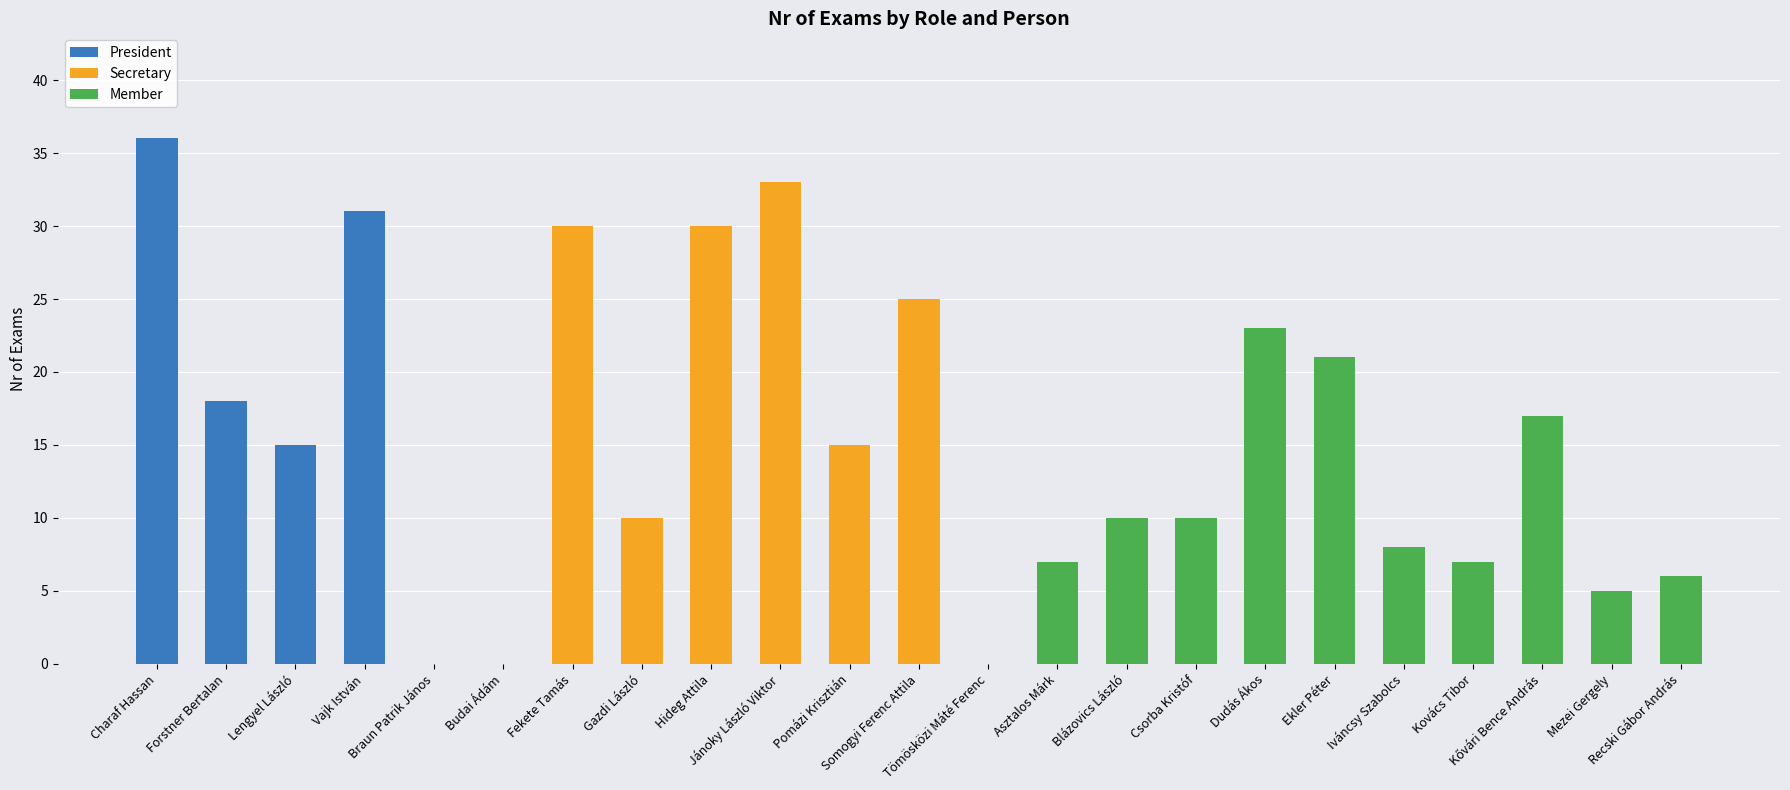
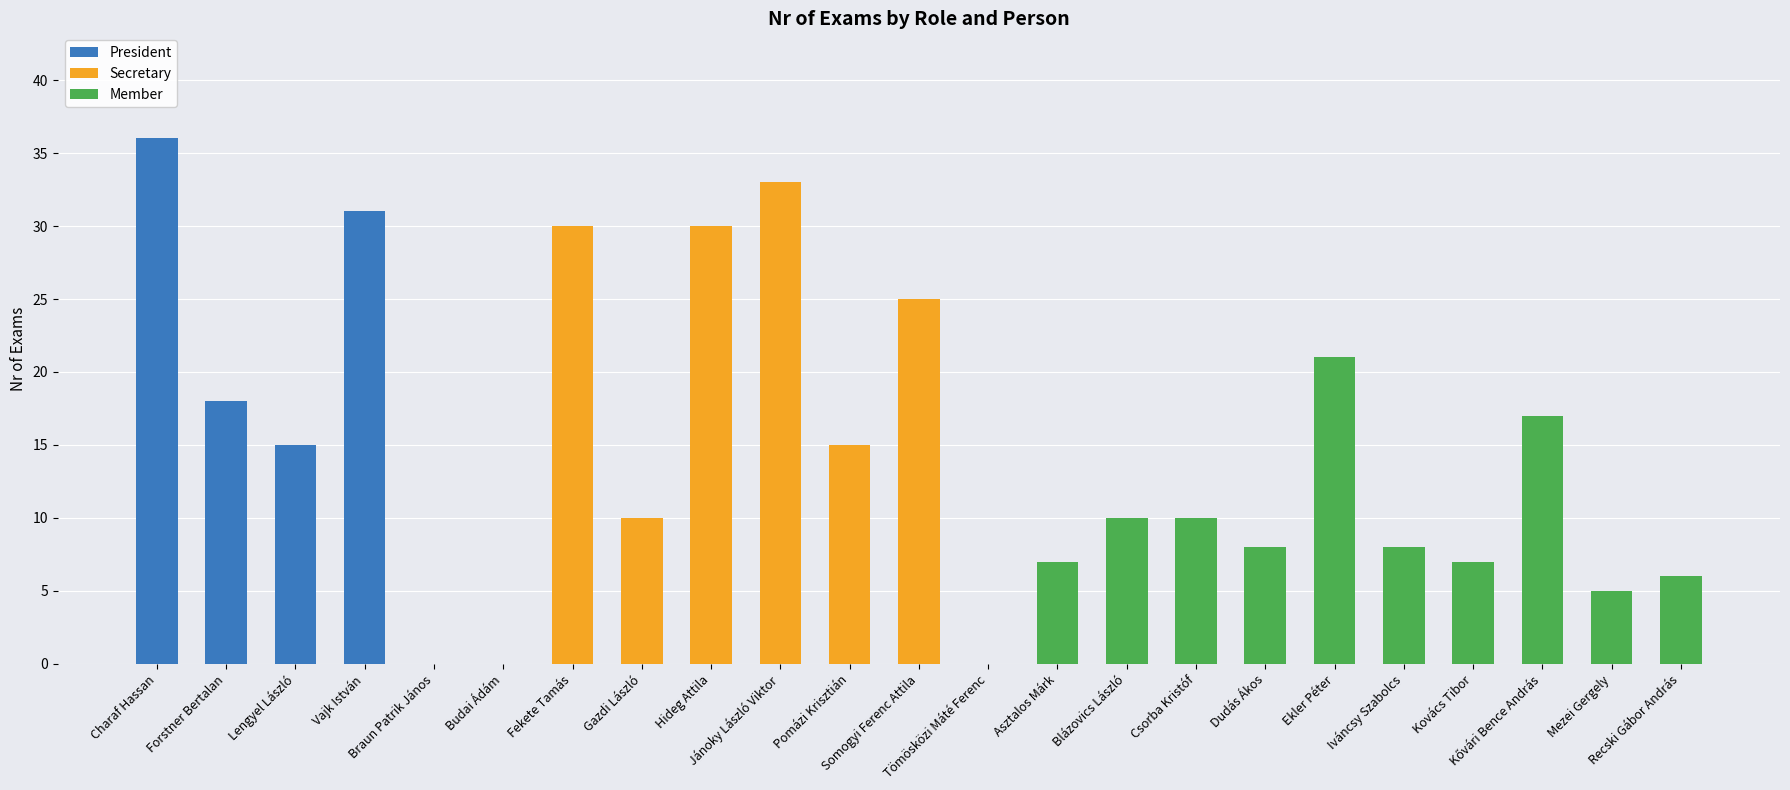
  {
    "President": {
      "Charaf Hassan": 36,
      "Forstner Bertalan": 18,
      "Lengyel László": 15,
      "Vajk István": 31,
      "Braun Patrik János": 0,
      "Budai Ádám": 0,
      "Fekete Tamás": 0,
      "Gazdi László": 0,
      "Hideg Attila": 0,
      "Jánoky László Viktor": 0,
      "Pomázi Krisztián": 0,
      "Somogyi Ferenc Attila": 0,
      "Tömösközi Máté Ferenc": 0,
      "Asztalos Márk": 0,
      "Blázovics László": 0,
      "Csorba Kristóf": 0,
      "Dudás Ákos": 0,
      "Ekler Péter": 0,
      "Iváncsy Szabolcs": 0,
      "Kovács Tibor": 0,
      "Kővári Bence András": 0,
      "Mezei Gergely": 0,
      "Recski Gábor András": 0
    },
    "Secretary": {
      "Charaf Hassan": 0,
      "Forstner Bertalan": 0,
      "Lengyel László": 0,
      "Vajk István": 0,
      "Braun Patrik János": 0,
      "Budai Ádám": 0,
      "Fekete Tamás": 30,
      "Gazdi László": 10,
      "Hideg Attila": 30,
      "Jánoky László Viktor": 33,
      "Pomázi Krisztián": 15,
      "Somogyi Ferenc Attila": 25,
      "Tömösközi Máté Ferenc": 0,
      "Asztalos Márk": 0,
      "Blázovics László": 0,
      "Csorba Kristóf": 0,
      "Dudás Ákos": 0,
      "Ekler Péter": 0,
      "Iváncsy Szabolcs": 0,
      "Kovács Tibor": 0,
      "Kővári Bence András": 0,
      "Mezei Gergely": 0,
      "Recski Gábor András": 0
    },
    "Member": {
      "Charaf Hassan": 0,
      "Forstner Bertalan": 0,
      "Lengyel László": 0,
      "Vajk István": 0,
      "Braun Patrik János": 0,
      "Budai Ádám": 0,
      "Fekete Tamás": 0,
      "Gazdi László": 0,
      "Hideg Attila": 0,
      "Jánoky László Viktor": 0,
      "Pomázi Krisztián": 0,
      "Somogyi Ferenc Attila": 0,
      "Tömösközi Máté Ferenc": 0,
      "Asztalos Márk": 7,
      "Blázovics László": 10,
      "Csorba Kristóf": 10,
-     "Dudás Ákos": 23,
+     "Dudás Ákos": 8,
      "Ekler Péter": 21,
      "Iváncsy Szabolcs": 8,
      "Kovács Tibor": 7,
      "Kővári Bence András": 17,
      "Mezei Gergely": 5,
      "Recski Gábor András": 6
    }
  }
